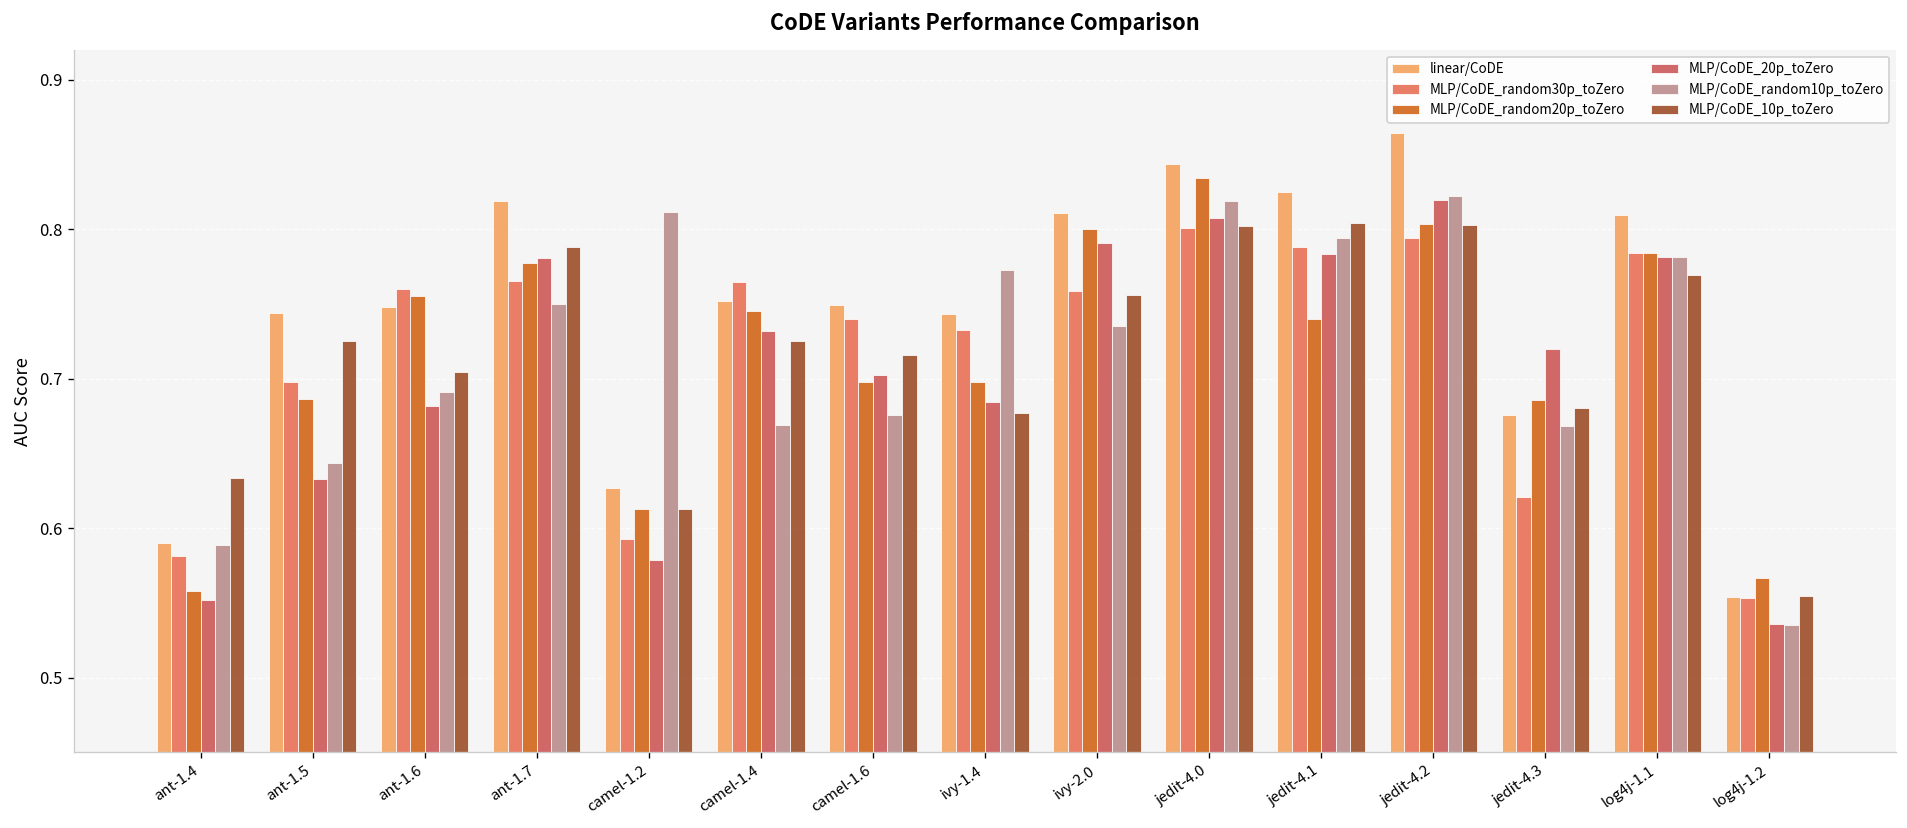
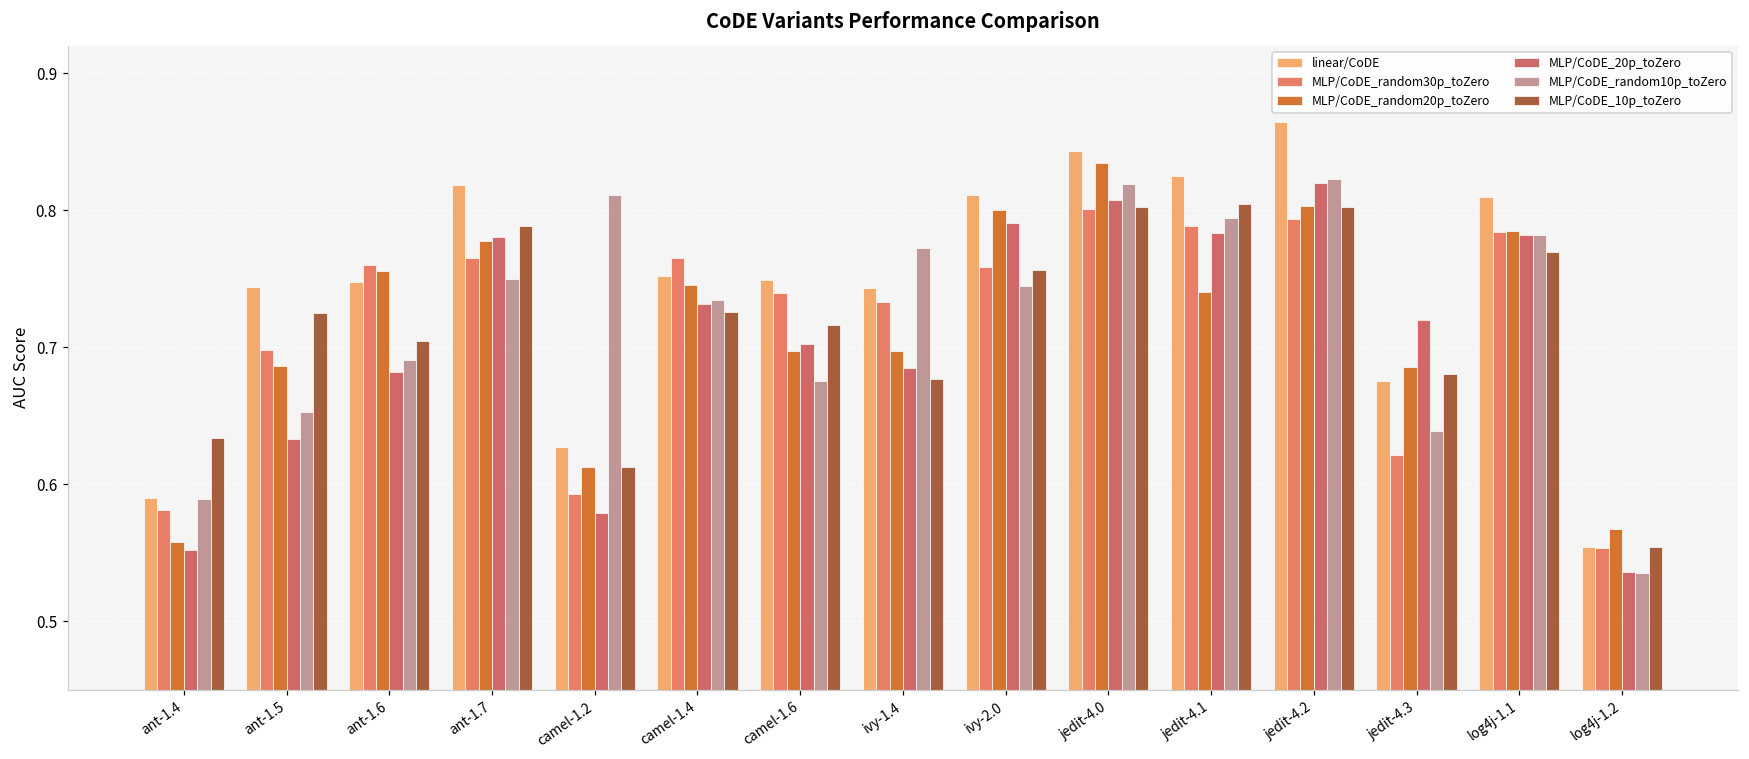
  {
    "MLP/CoDE_random10p_toZero": {
      "ant-1.4": 0.589,
-     "ant-1.5": 0.644,
+     "ant-1.5": 0.653,
      "ant-1.6": 0.691,
      "ant-1.7": 0.750,
      "camel-1.2": 0.811,
-     "camel-1.4": 0.669,
+     "camel-1.4": 0.735,
      "camel-1.6": 0.675,
      "ivy-1.4": 0.772,
-     "ivy-2.0": 0.736,
+     "ivy-2.0": 0.745,
      "jedit-4.0": 0.819,
      "jedit-4.1": 0.794,
      "jedit-4.2": 0.823,
-     "jedit-4.3": 0.669,
+     "jedit-4.3": 0.639,
      "log4j-1.1": 0.782,
      "log4j-1.2": 0.535
    }
  }
